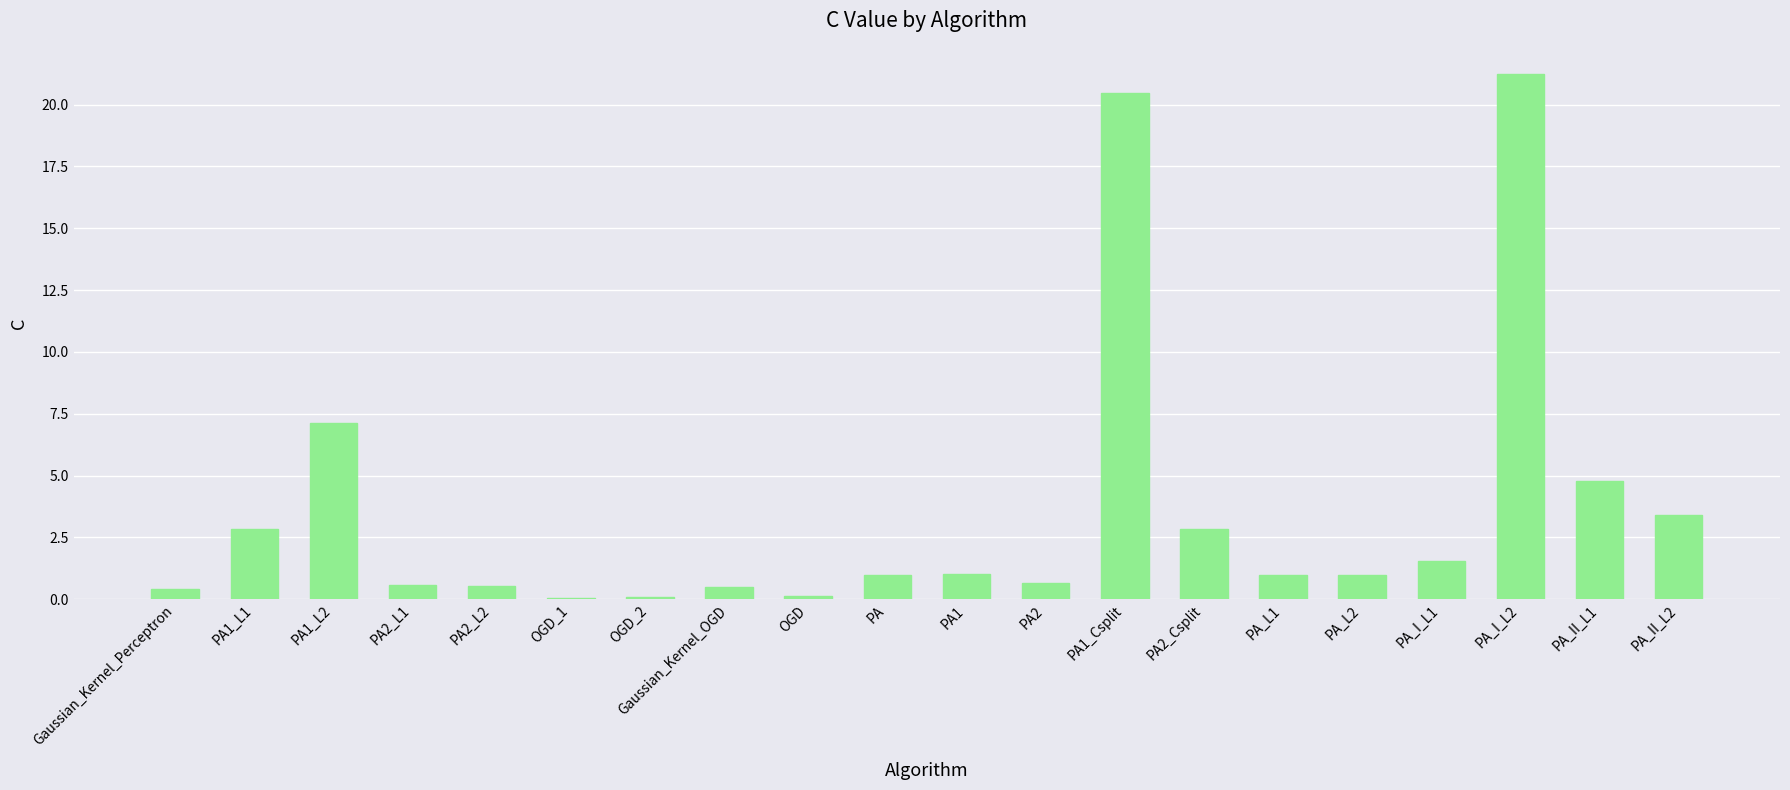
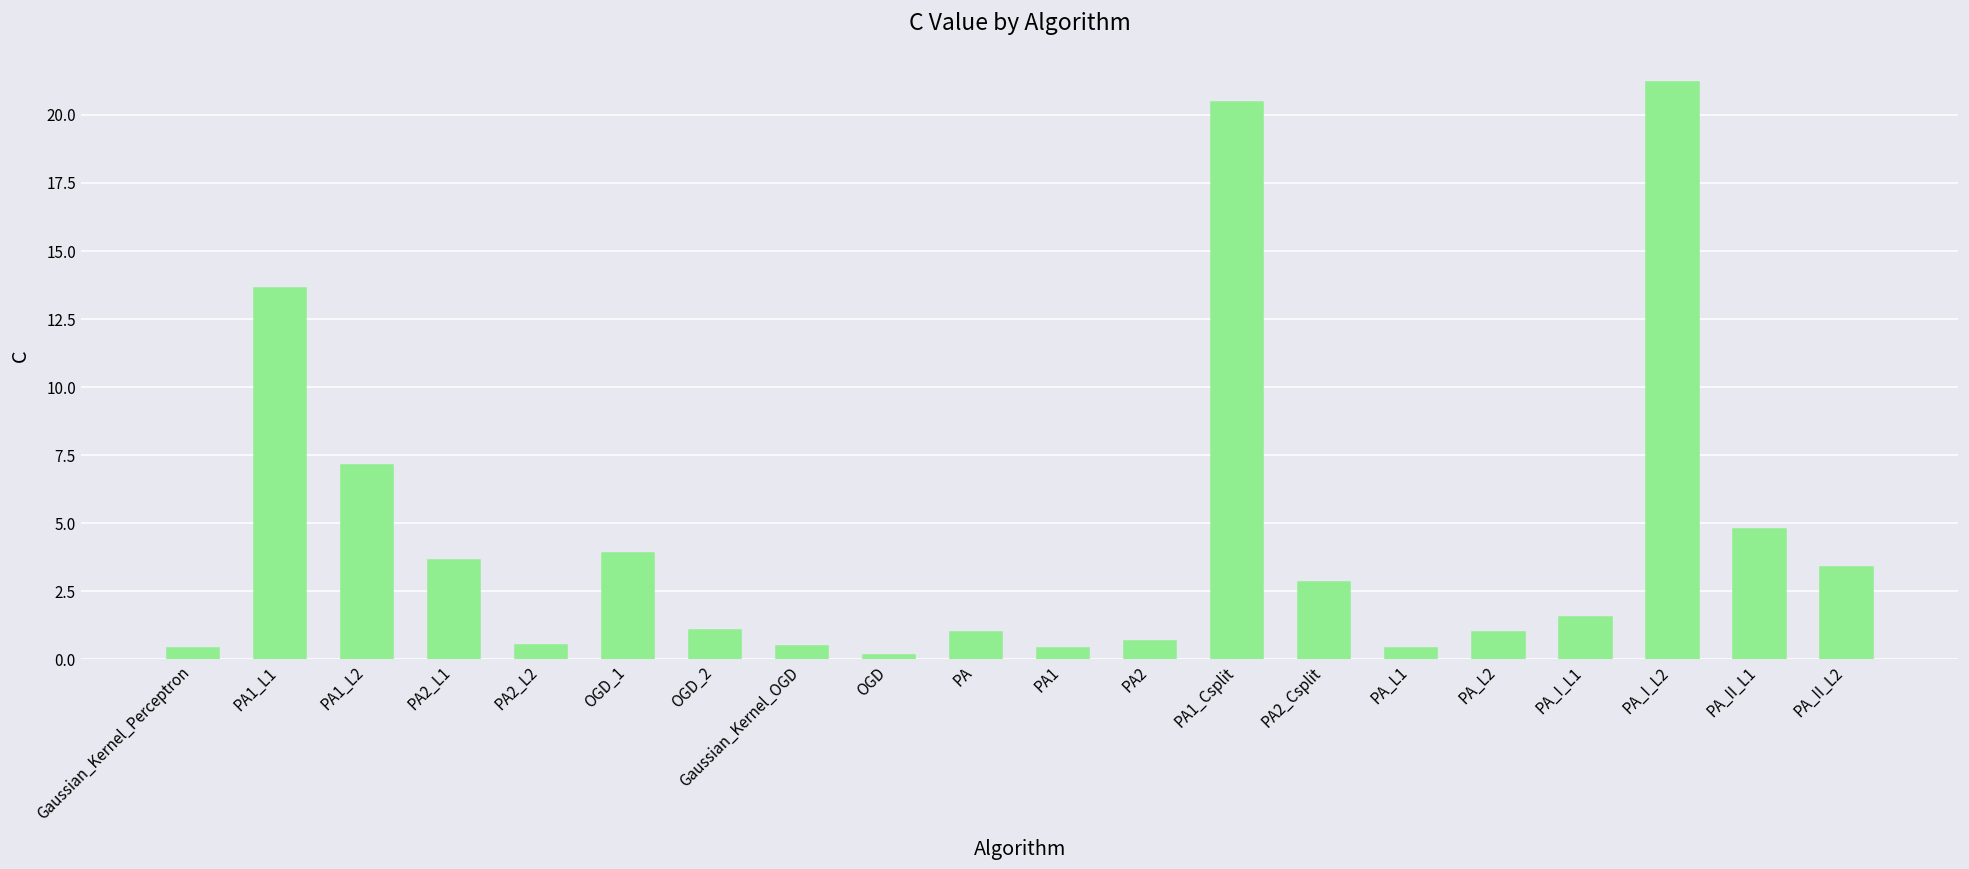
  {
    "Gaussian_Kernel_Perceptron": 0.4,
-   "PA1_L1": 2.8,
+   "PA1_L1": 13.6,
    "PA1_L2": 7.1,
-   "PA2_L1": 0.6,
+   "PA2_L1": 3.6,
    "PA2_L2": 0.5,
-   "OGD_1": 0.1,
-   "OGD_2": 0.1,
+   "OGD_1": 3.9,
+   "OGD_2": 1.1,
    "Gaussian_Kernel_OGD": 0.5,
    "OGD": 0.1,
    "PA": 1.0,
-   "PA1": 1.0,
+   "PA1": 0.4,
    "PA2": 0.7,
    "PA1_Csplit": 20.5,
    "PA2_Csplit": 2.8,
-   "PA_L1": 1.0,
+   "PA_L1": 0.4,
    "PA_L2": 1.0,
    "PA_I_L1": 1.6,
    "PA_I_L2": 21.2,
    "PA_II_L1": 4.8,
    "PA_II_L2": 3.4
  }
